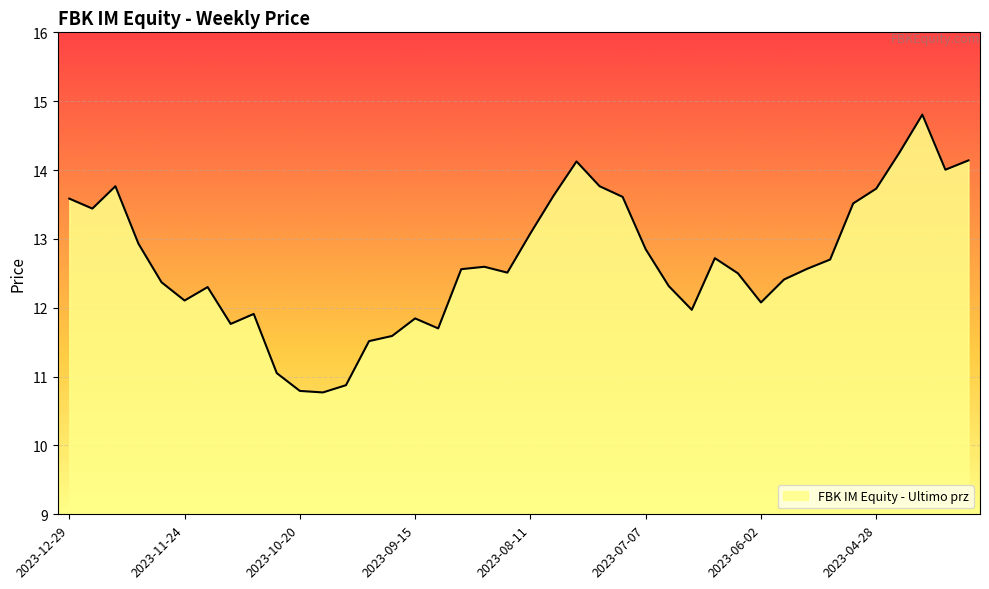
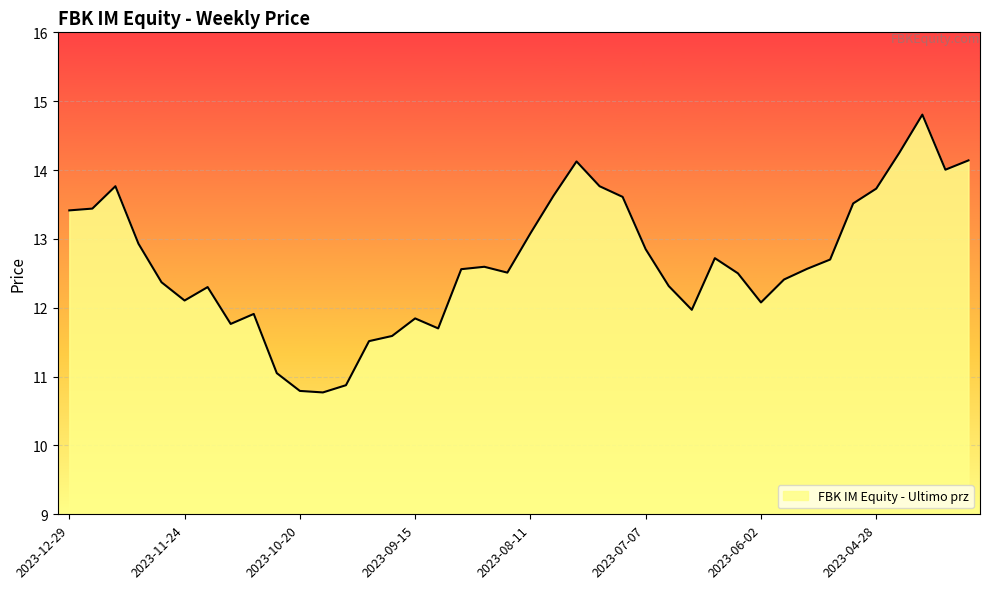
  {
-   "2023-12-29": 13.6,
+   "2023-12-29": 13.4,
    "2023-11-24": 12.1,
    "2023-10-20": 10.8,
    "2023-09-15": 11.8,
    "2023-08-11": 13.1,
    "2023-07-07": 12.9,
    "2023-06-02": 12.1,
    "2023-04-28": 13.7
  }
